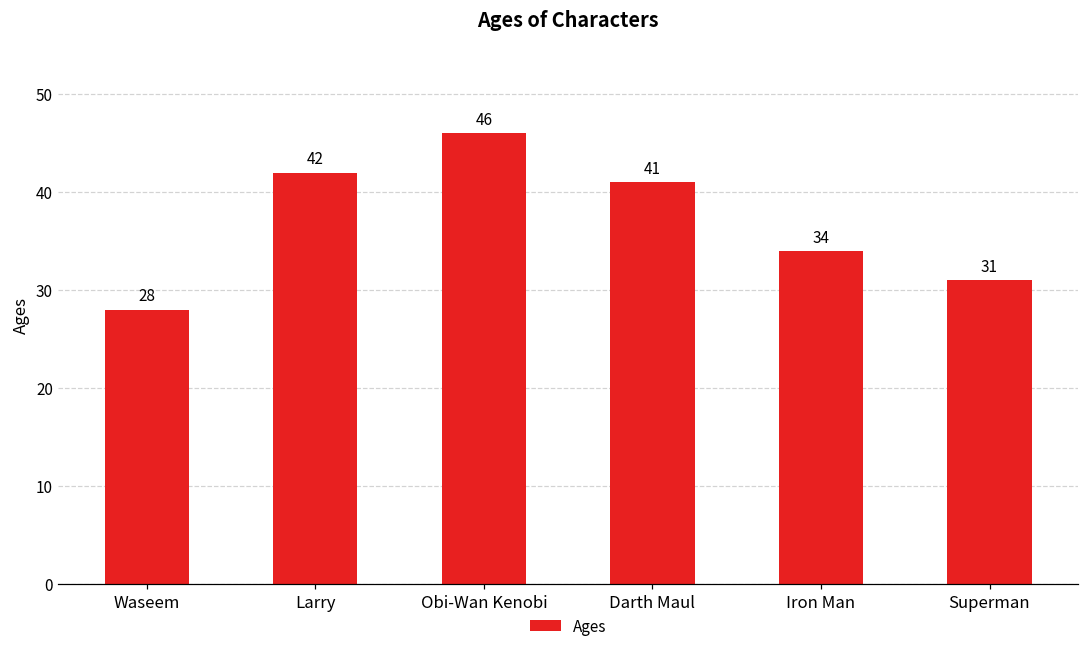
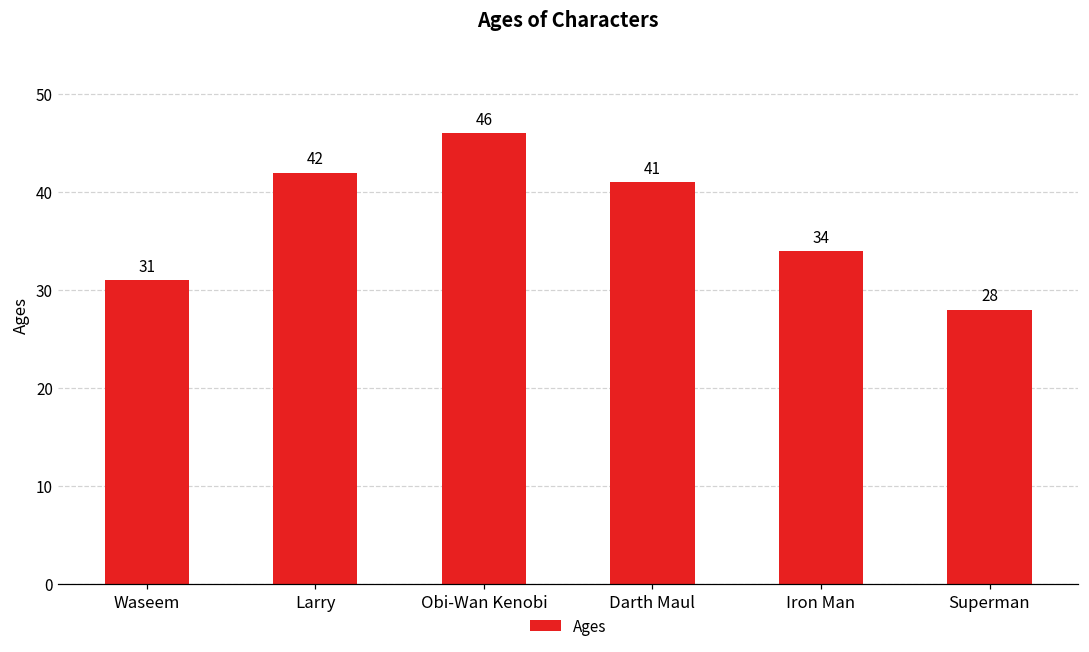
  {
-   "Waseem": 28,
+   "Waseem": 31,
    "Larry": 42,
    "Obi-Wan Kenobi": 46,
    "Darth Maul": 41,
    "Iron Man": 34,
-   "Superman": 31
+   "Superman": 28
  }
